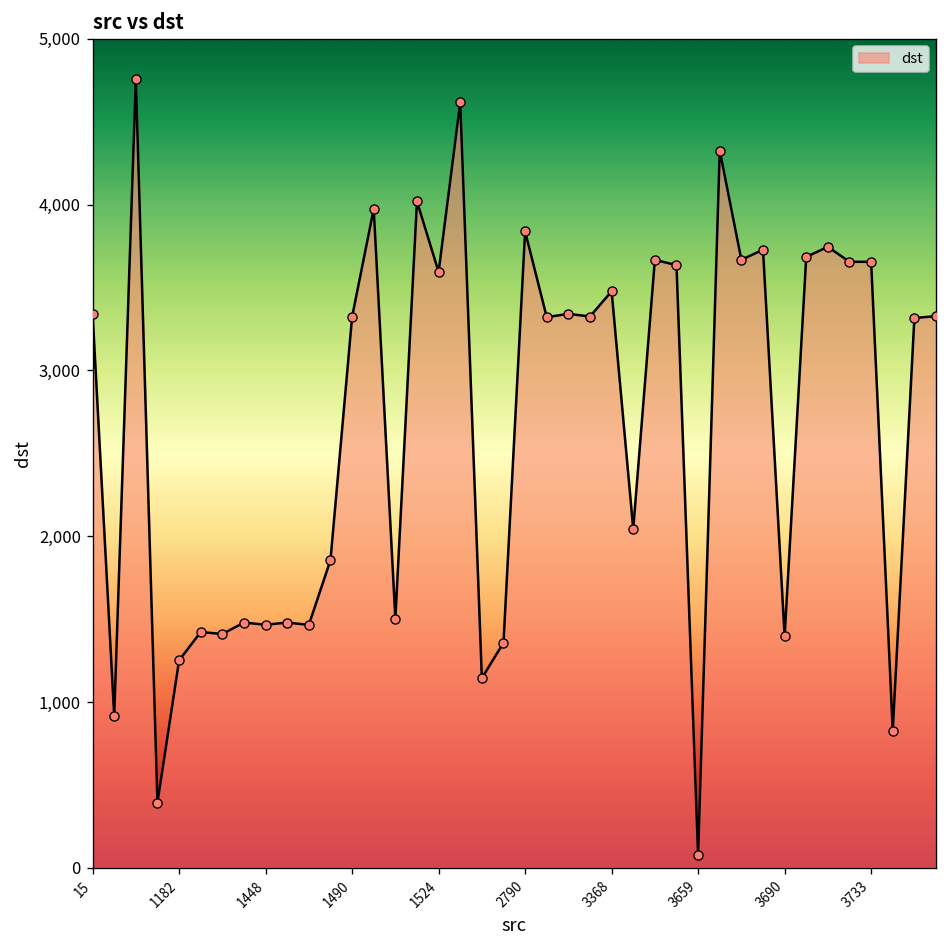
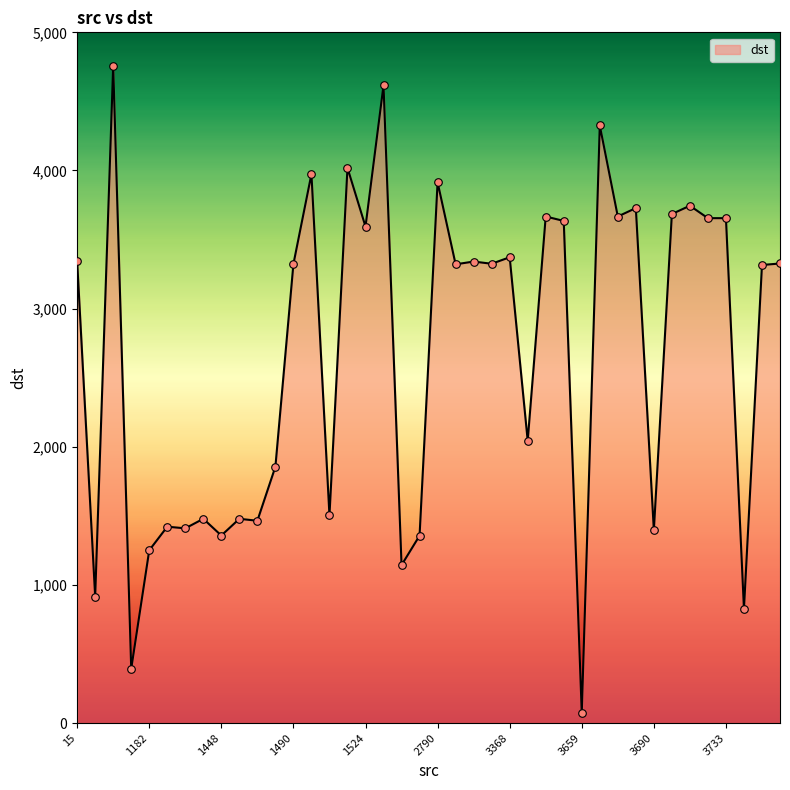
  {
    "1182": "1,250",
-   "1448": "1,470",
+   "1448": "1,360",
    "1490": "3,320",
    "1524": "3,590",
-   "2790": "3,840",
-   "3368": "3,480",
+   "2790": "3,920",
+   "3368": "3,370",
    "3659": "80",
    "3690": "1,400",
    "3733": "3,660"
  }
